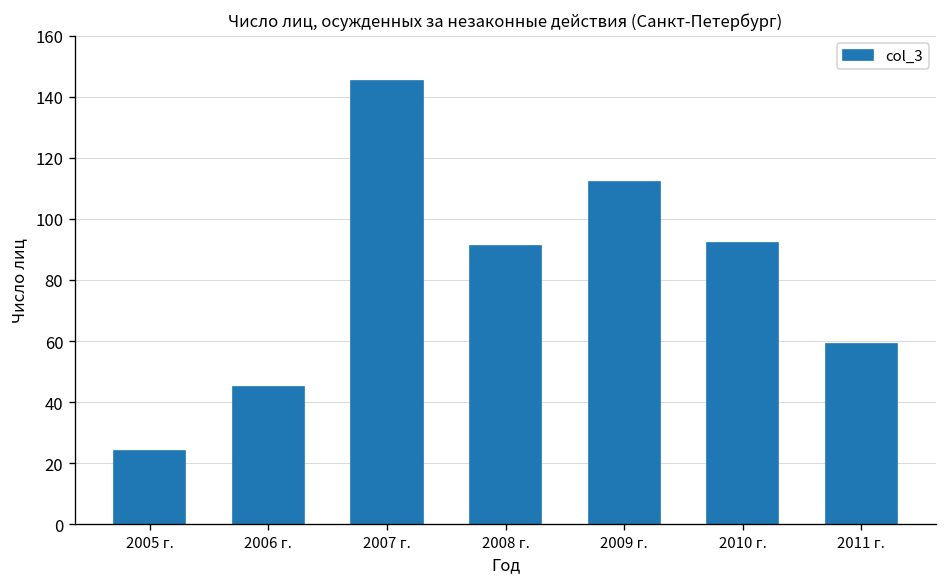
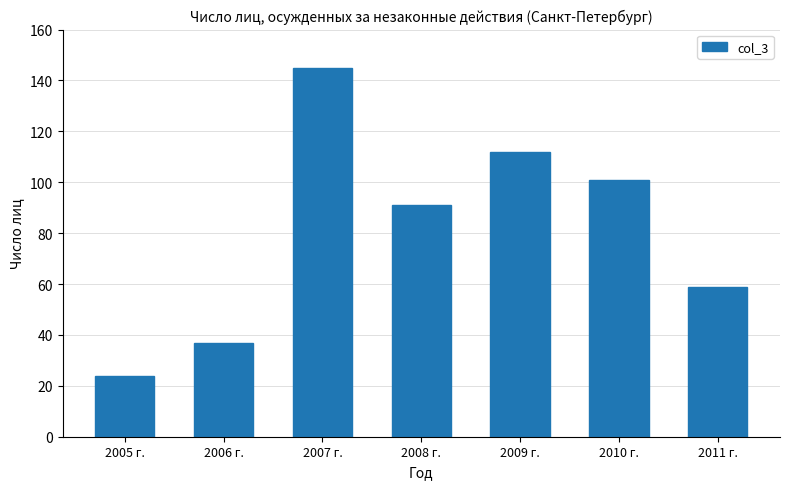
  {
    "2005 г.": 24,
-   "2006 г.": 45,
+   "2006 г.": 37,
    "2007 г.": 145,
    "2008 г.": 91,
    "2009 г.": 112,
-   "2010 г.": 92,
+   "2010 г.": 101,
    "2011 г.": 59
  }
